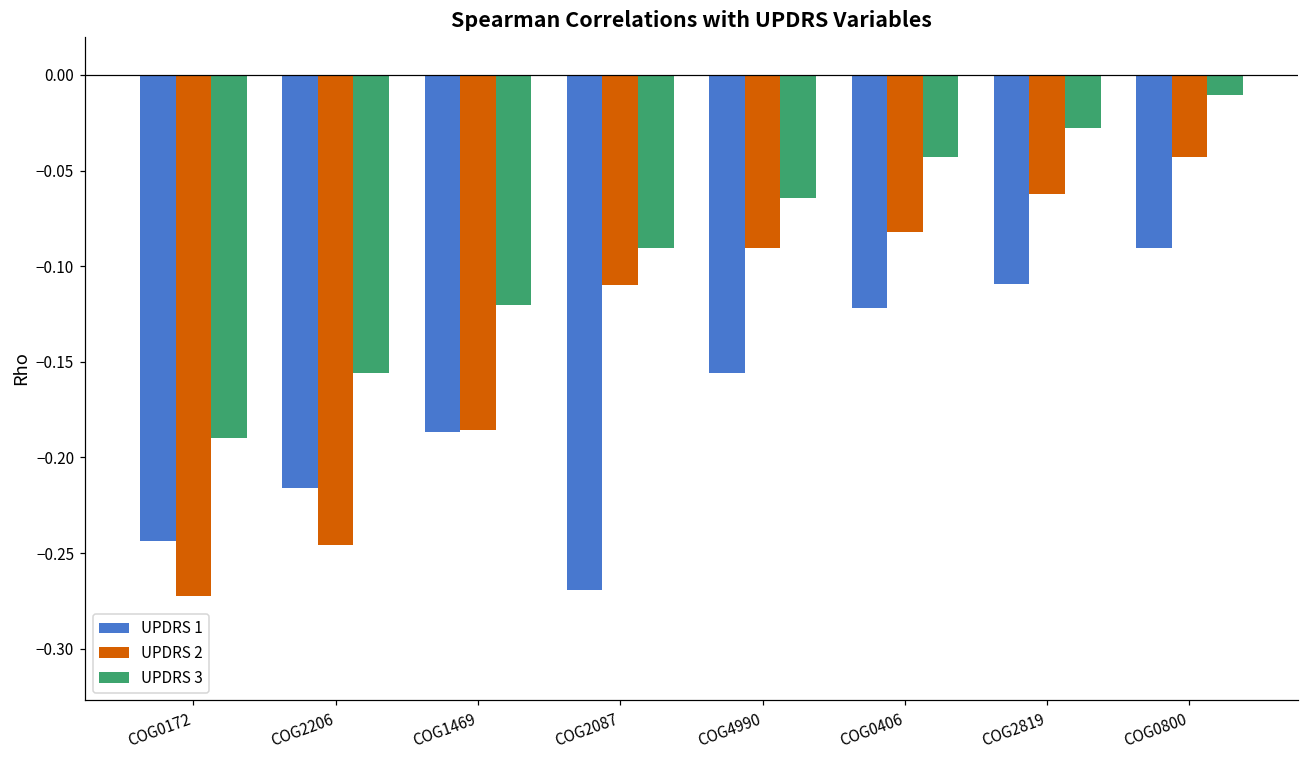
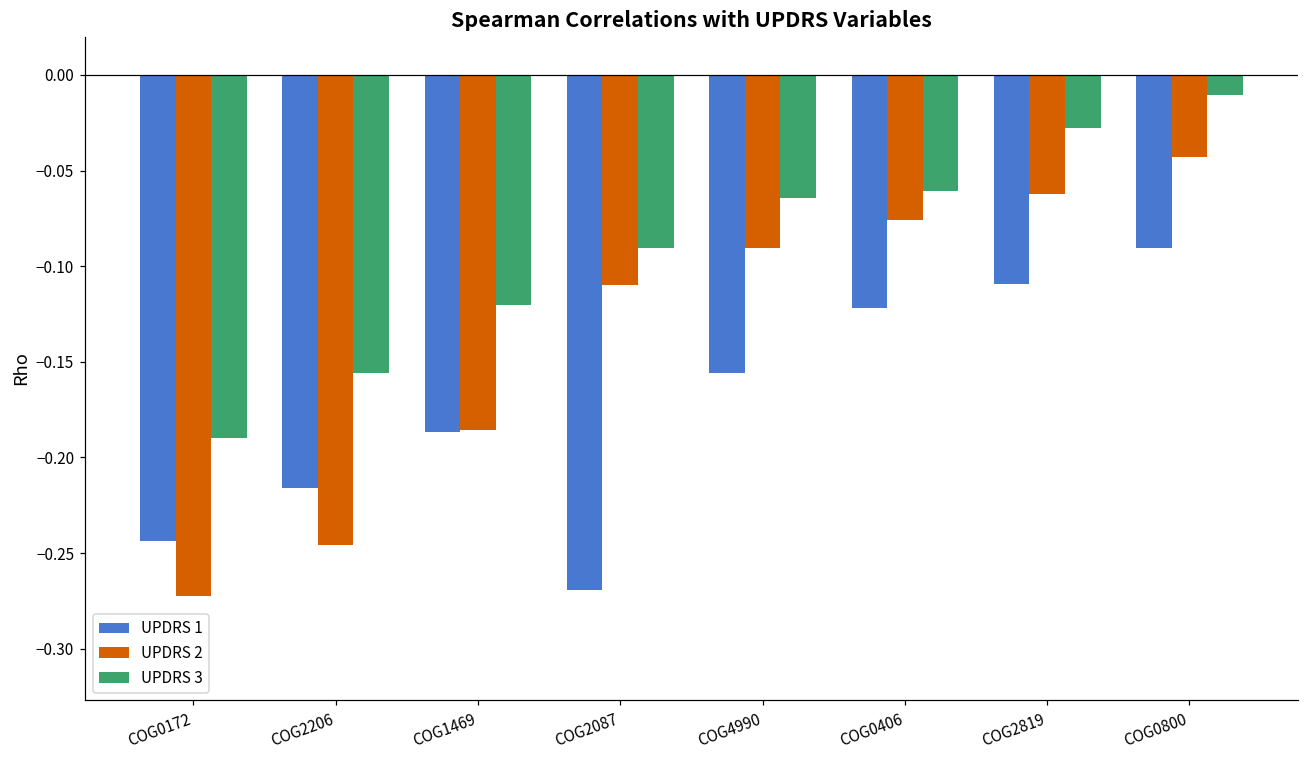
  {
    "UPDRS 1": {
      "COG0172": -0.244,
      "COG2206": -0.216,
      "COG1469": -0.187,
      "COG2087": -0.269,
      "COG4990": -0.156,
      "COG0406": -0.122,
      "COG2819": -0.109,
      "COG0800": -0.090
    },
    "UPDRS 2": {
      "COG0172": -0.273,
      "COG2206": -0.246,
      "COG1469": -0.186,
      "COG2087": -0.110,
      "COG4990": -0.090,
-     "COG0406": -0.082,
+     "COG0406": -0.076,
      "COG2819": -0.062,
      "COG0800": -0.043
    },
    "UPDRS 3": {
      "COG0172": -0.190,
      "COG2206": -0.156,
      "COG1469": -0.120,
      "COG2087": -0.090,
      "COG4990": -0.064,
-     "COG0406": -0.043,
+     "COG0406": -0.061,
      "COG2819": -0.028,
      "COG0800": -0.011
    }
  }
